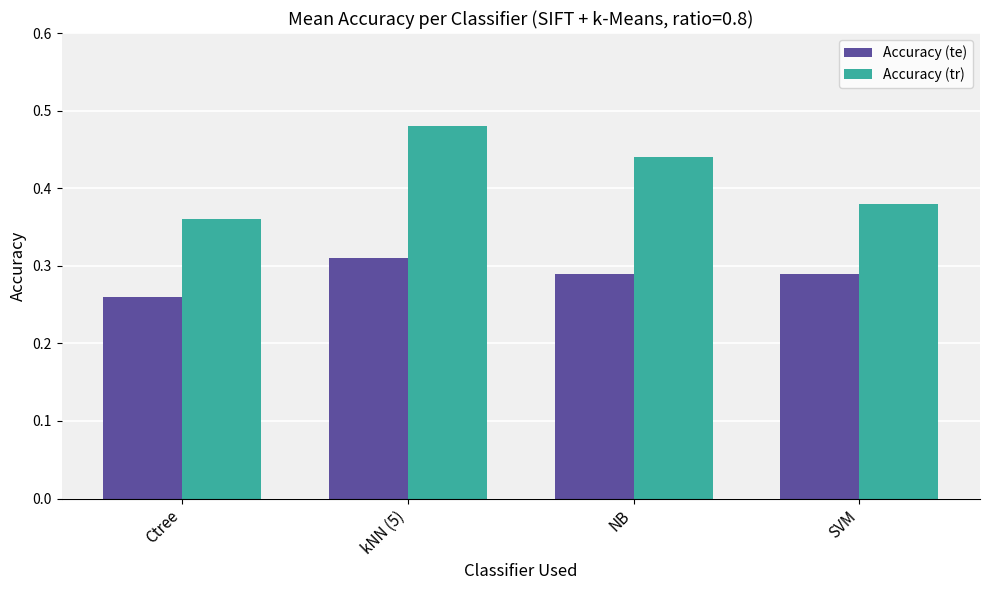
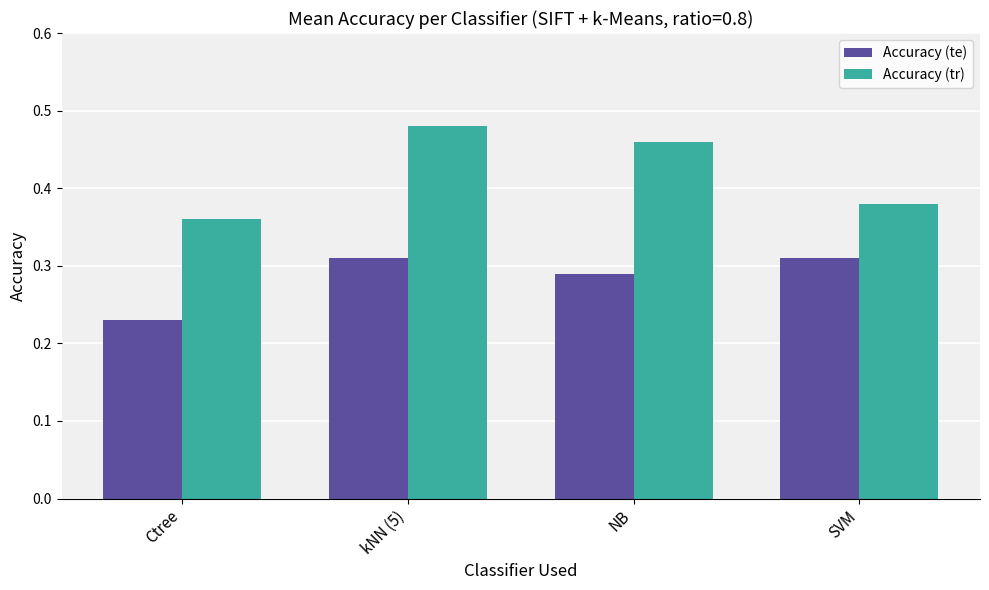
  {
    "Accuracy (te)": {
-     "Ctree": 0.26,
+     "Ctree": 0.23,
      "kNN (5)": 0.31,
      "NB": 0.29,
-     "SVM": 0.29
+     "SVM": 0.31
    },
    "Accuracy (tr)": {
      "Ctree": 0.36,
      "kNN (5)": 0.48,
-     "NB": 0.44,
+     "NB": 0.46,
      "SVM": 0.38
    }
  }
